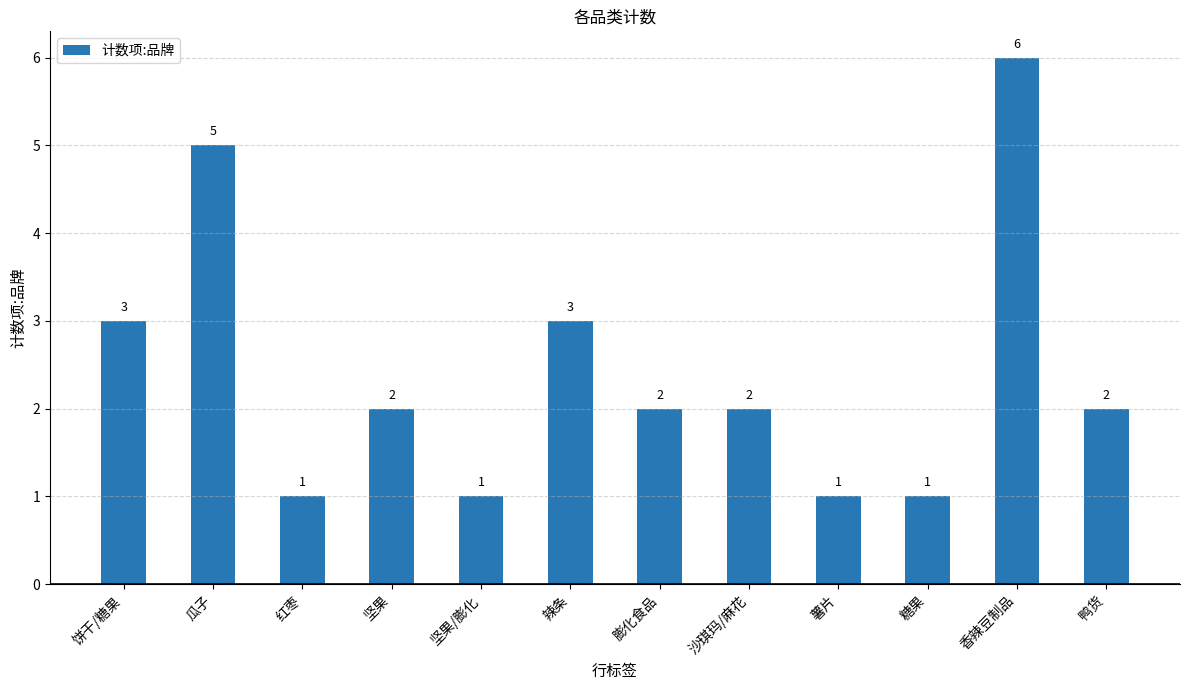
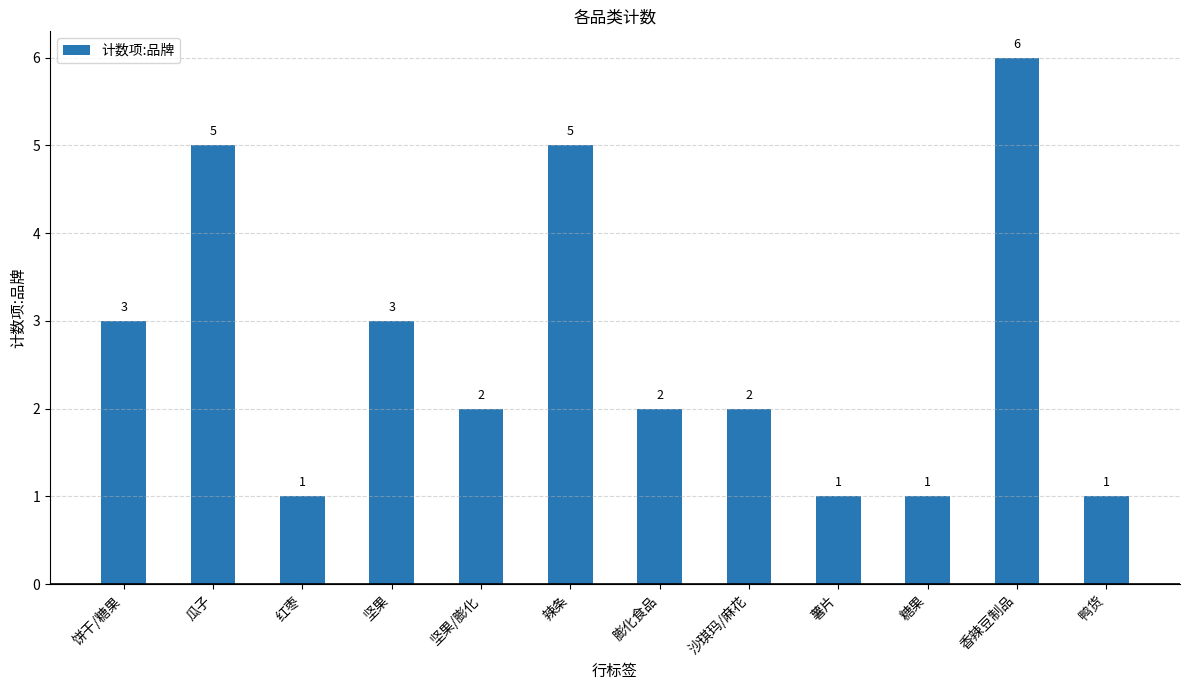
  {
    "饼干/糖果": 3,
    "瓜子": 5,
    "红枣": 1,
-   "坚果": 2,
-   "坚果/膨化": 1,
-   "辣条": 3,
+   "坚果": 3,
+   "坚果/膨化": 2,
+   "辣条": 5,
    "膨化食品": 2,
    "沙琪玛/麻花": 2,
    "薯片": 1,
    "糖果": 1,
    "香辣豆制品": 6,
-   "鸭货": 2
+   "鸭货": 1
  }
